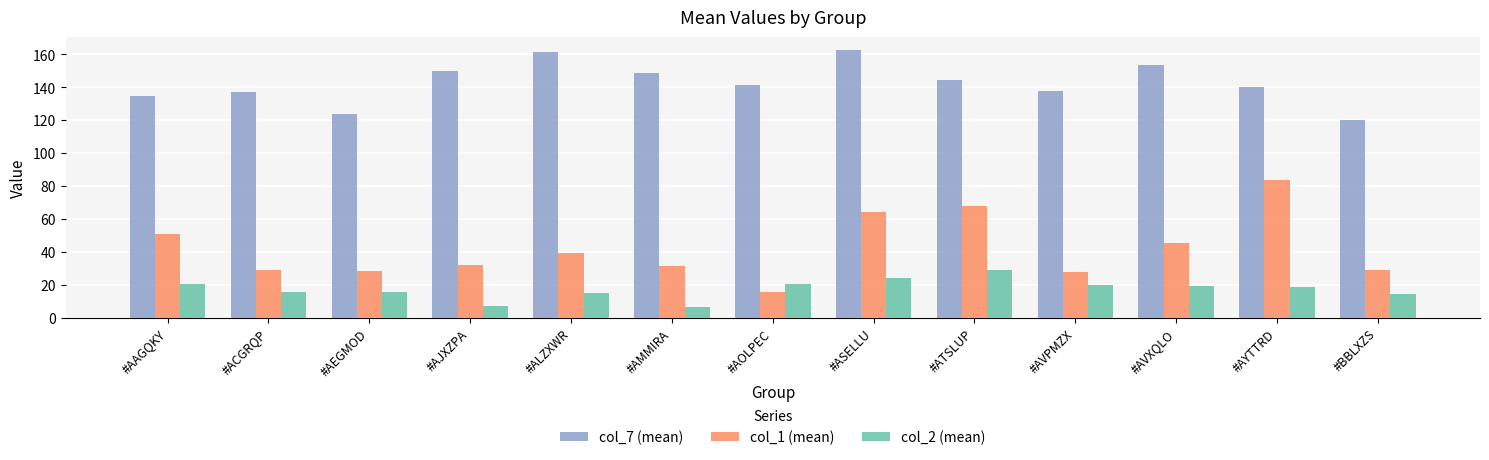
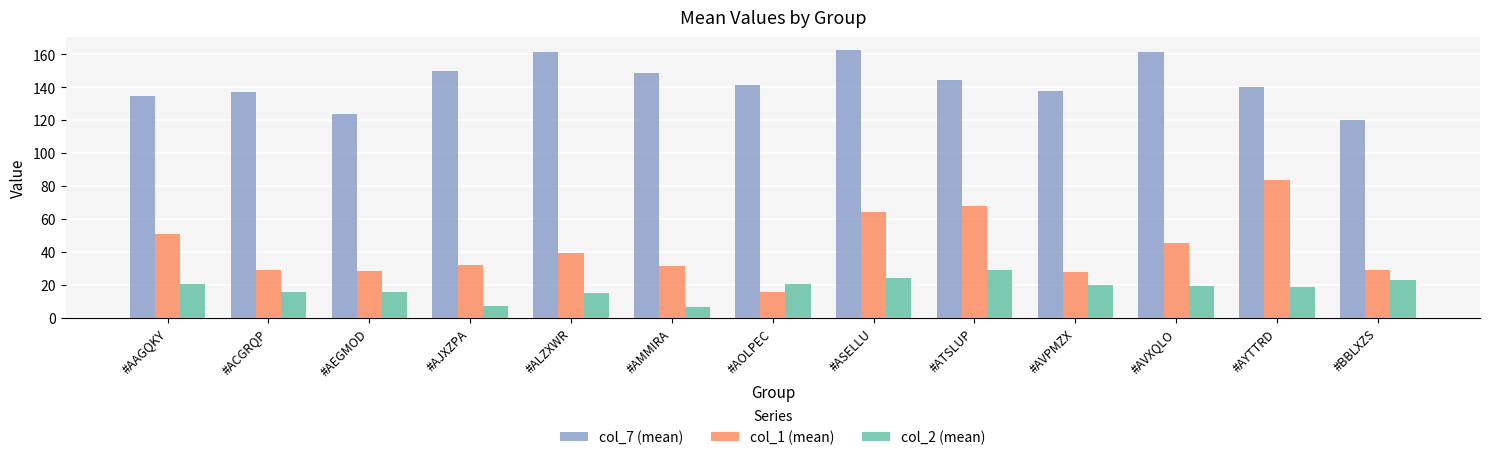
  {
    "col_7 (mean)": {
      "#AAGQKY": 135,
      "#ACGRQP": 137,
      "#AEGMOD": 124,
      "#AJXZPA": 150,
      "#ALZXWR": 162,
      "#AMMIRA": 148,
      "#AOLPEC": 141,
      "#ASELLU": 162,
      "#ATSLUP": 145,
      "#AVPMZX": 138,
-     "#AVXQLO": 154,
+     "#AVXQLO": 162,
      "#AYTTRD": 140,
      "#BBLXZS": 120
    },
    "col_1 (mean)": {
      "#AAGQKY": 51,
      "#ACGRQP": 29,
      "#AEGMOD": 29,
      "#AJXZPA": 32,
      "#ALZXWR": 39,
      "#AMMIRA": 31,
      "#AOLPEC": 16,
      "#ASELLU": 64,
      "#ATSLUP": 68,
      "#AVPMZX": 28,
      "#AVXQLO": 45,
      "#AYTTRD": 84,
      "#BBLXZS": 29
    },
    "col_2 (mean)": {
      "#AAGQKY": 21,
      "#ACGRQP": 16,
      "#AEGMOD": 16,
      "#AJXZPA": 7,
      "#ALZXWR": 15,
      "#AMMIRA": 6,
      "#AOLPEC": 21,
      "#ASELLU": 24,
      "#ATSLUP": 29,
      "#AVPMZX": 20,
      "#AVXQLO": 19,
      "#AYTTRD": 19,
-     "#BBLXZS": 14
+     "#BBLXZS": 23
    }
  }
